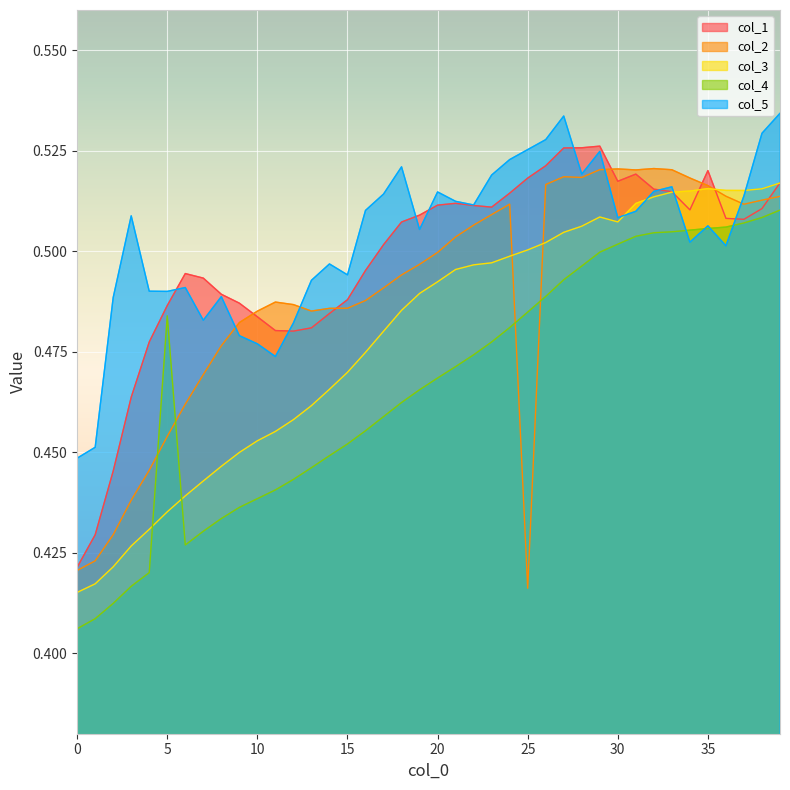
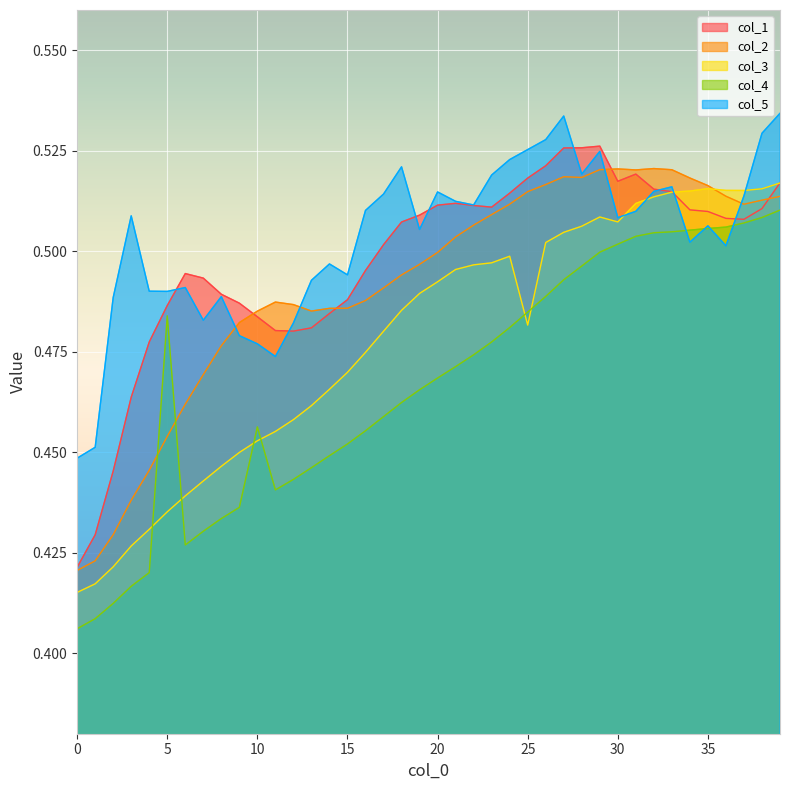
  {
    "col_1": {
      "0": 0.421,
      "5": 0.487,
      "10": 0.484,
      "15": 0.488,
      "20": 0.511,
      "25": 0.518,
      "30": 0.517,
-     "35": 0.520
+     "35": 0.510
    },
    "col_2": {
      "0": 0.421,
      "5": 0.454,
      "10": 0.485,
      "15": 0.486,
      "20": 0.500,
-     "25": 0.416,
+     "25": 0.515,
      "30": 0.520,
      "35": 0.516
    },
    "col_3": {
      "0": 0.415,
      "5": 0.435,
      "10": 0.453,
      "15": 0.470,
      "20": 0.492,
-     "25": 0.500,
+     "25": 0.482,
      "30": 0.507,
      "35": 0.516
    },
    "col_4": {
      "0": 0.406,
      "5": 0.484,
-     "10": 0.438,
+     "10": 0.456,
      "15": 0.452,
      "20": 0.468,
      "25": 0.485,
      "30": 0.502,
      "35": 0.506
    },
    "col_5": {
      "0": 0.449,
      "5": 0.490,
      "10": 0.477,
      "15": 0.494,
      "20": 0.515,
      "25": 0.525,
      "30": 0.508,
      "35": 0.506
    }
  }
